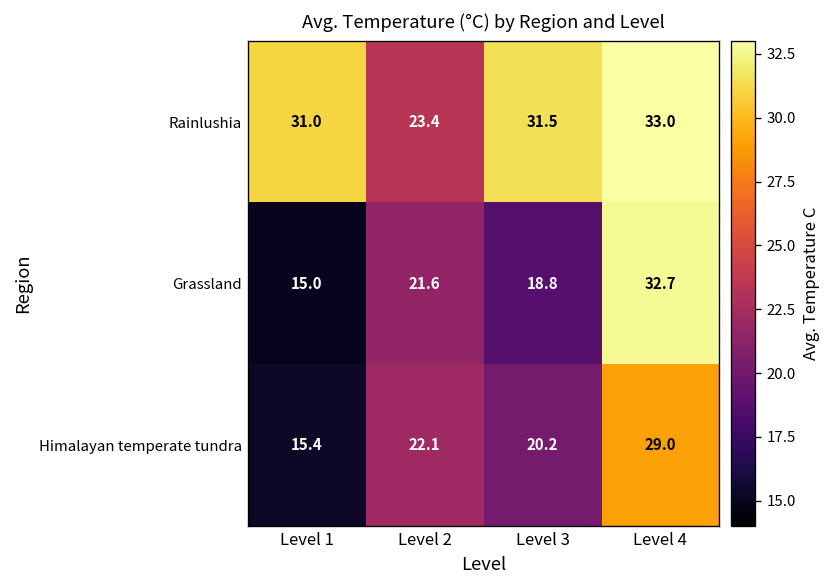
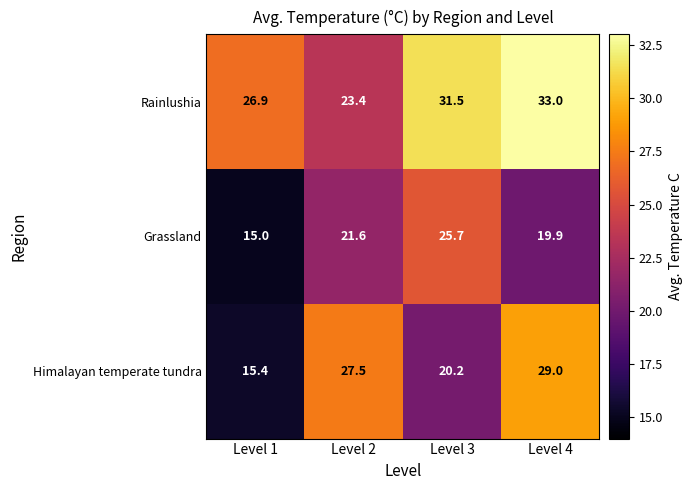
  {
    "Rainlushia": {
-     "Level 1": 31.0,
+     "Level 1": 26.9,
      "Level 2": 23.4,
      "Level 3": 31.5,
      "Level 4": 33.0
    },
    "Grassland": {
      "Level 1": 15.0,
      "Level 2": 21.6,
-     "Level 3": 18.8,
-     "Level 4": 32.7
+     "Level 3": 25.7,
+     "Level 4": 19.9
    },
    "Himalayan temperate tundra": {
      "Level 1": 15.4,
-     "Level 2": 22.1,
+     "Level 2": 27.5,
      "Level 3": 20.2,
      "Level 4": 29.0
    }
  }
